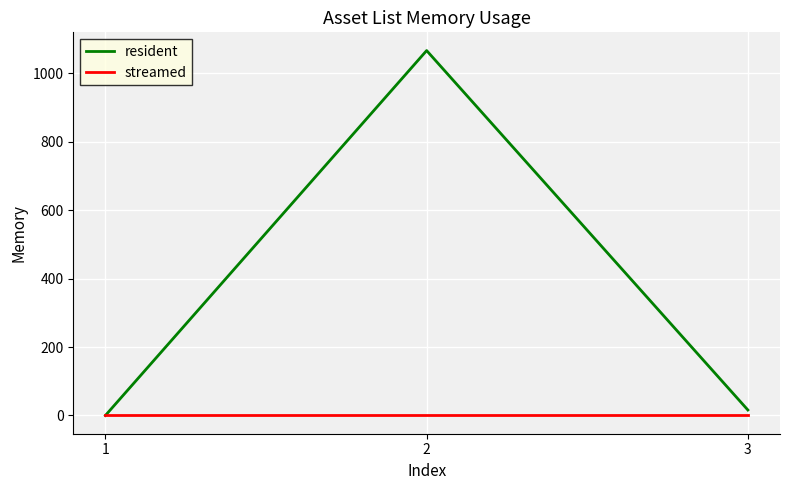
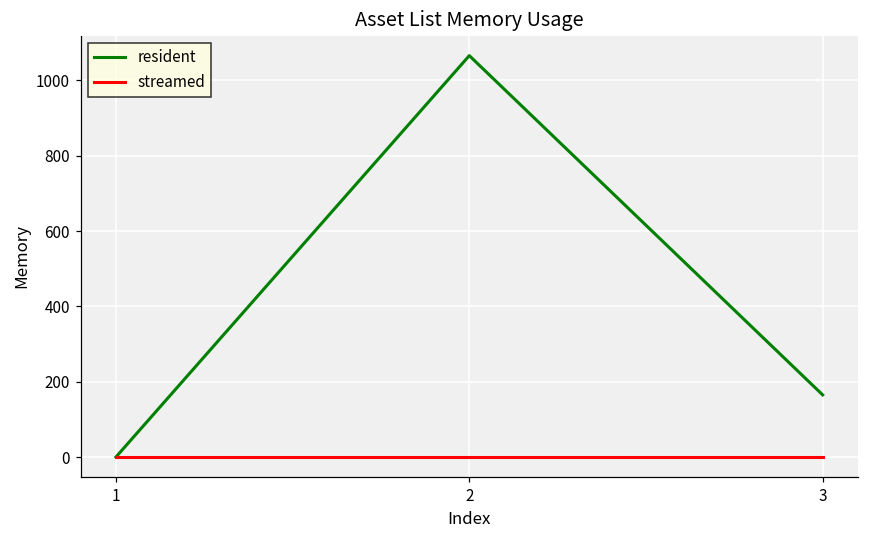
  {
    "resident": {
      "2": 1070,
-     "3": 20
+     "3": 170
    },
    "streamed": {
      "2": 0,
      "3": 0
    }
  }
